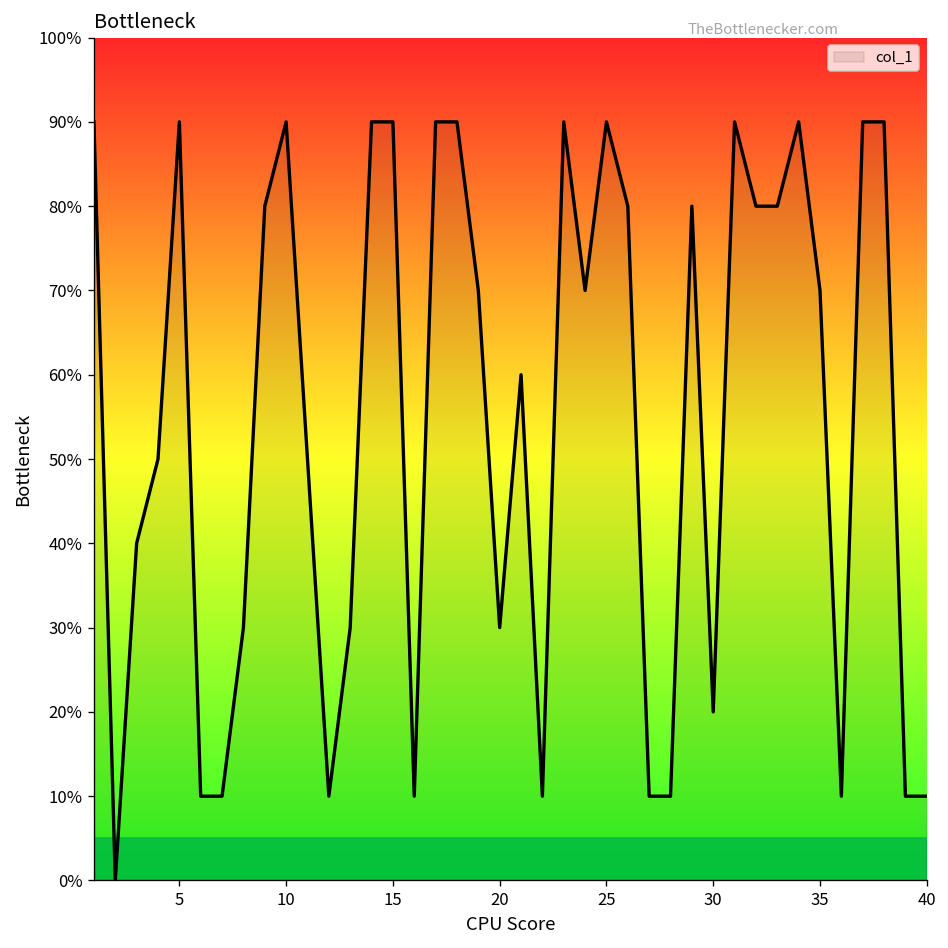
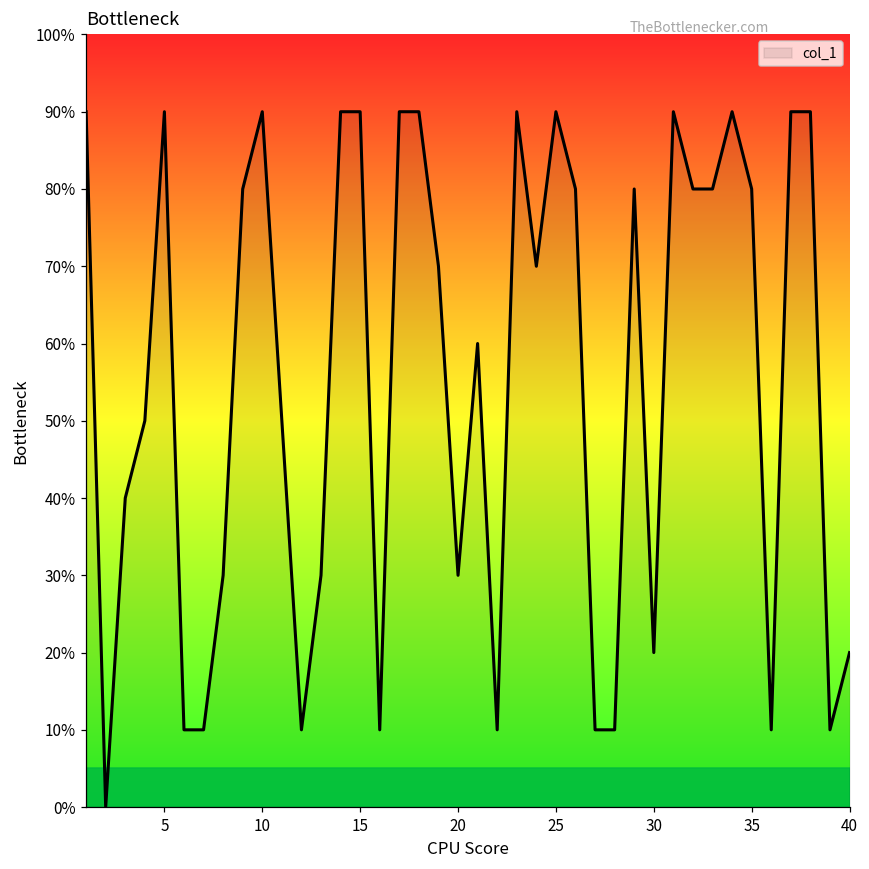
  {
    "5": "90%",
    "10": "90%",
    "15": "90%",
    "20": "30%",
    "25": "90%",
    "30": "20%",
-   "35": "70%",
-   "40": "10%"
+   "35": "80%",
+   "40": "20%"
  }
